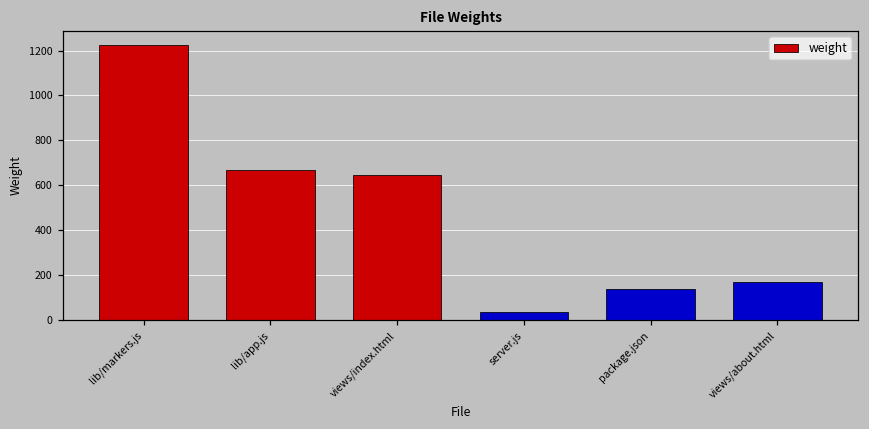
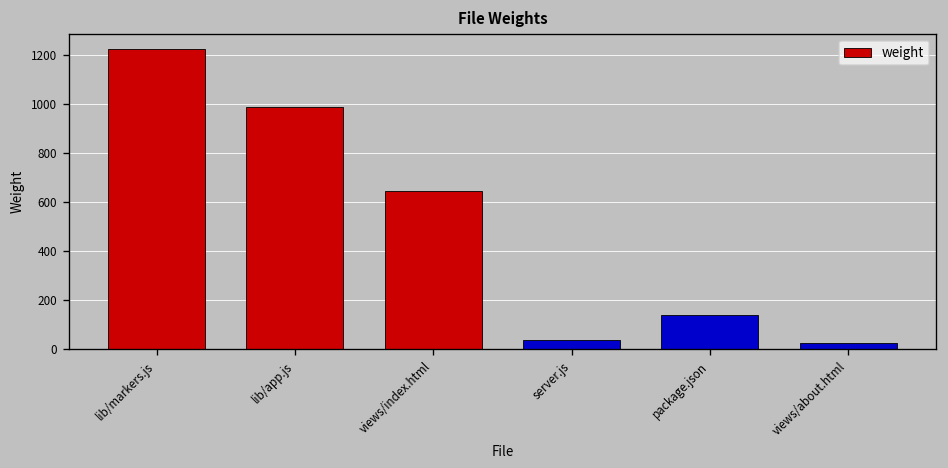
  {
    "lib/markers.js": 1230,
-   "lib/app.js": 670,
+   "lib/app.js": 990,
    "views/index.html": 640,
    "server.js": 30,
    "package.json": 140,
-   "views/about.html": 170
+   "views/about.html": 20
  }
